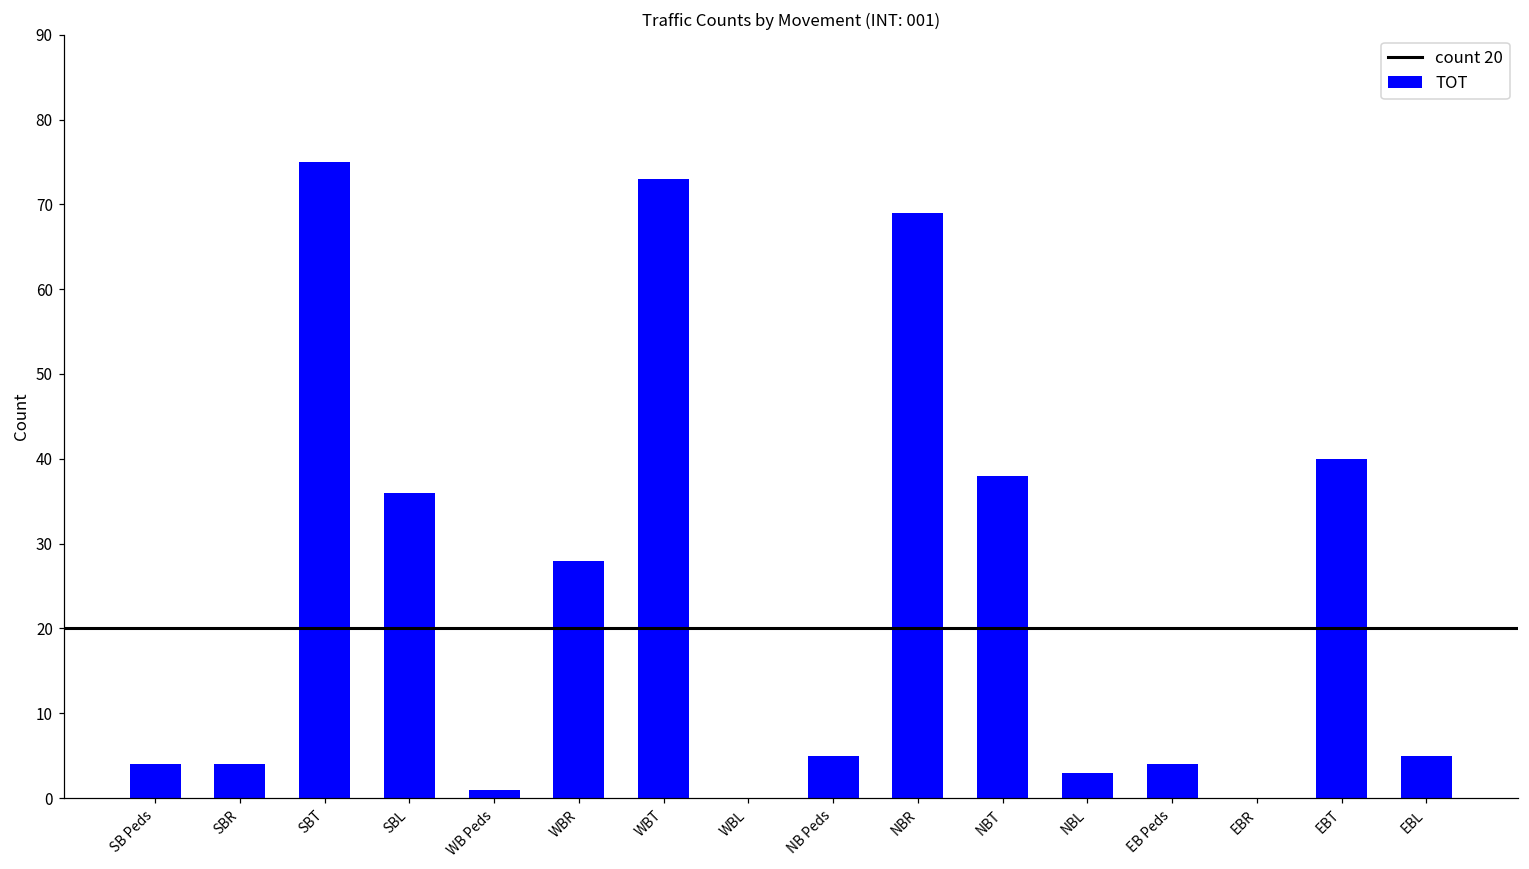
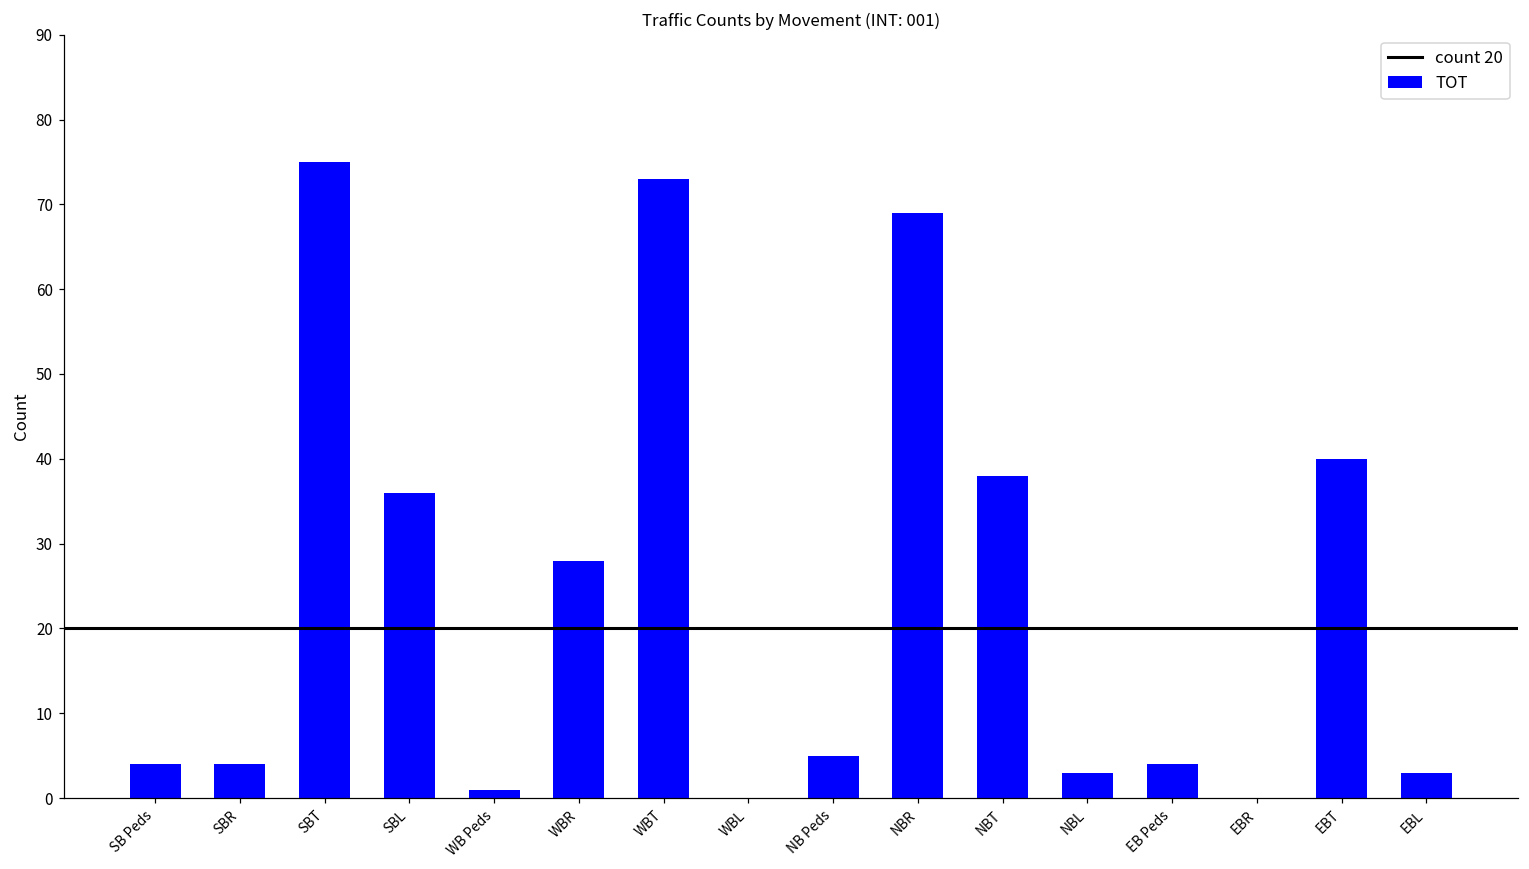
  {
    "SB Peds": 4,
    "SBR": 4,
    "SBT": 75,
    "SBL": 36,
    "WB Peds": 1,
    "WBR": 28,
    "WBT": 73,
    "WBL": 0,
    "NB Peds": 5,
    "NBR": 69,
    "NBT": 38,
    "NBL": 3,
    "EB Peds": 4,
    "EBR": 0,
    "EBT": 40,
-   "EBL": 5
+   "EBL": 3
  }
